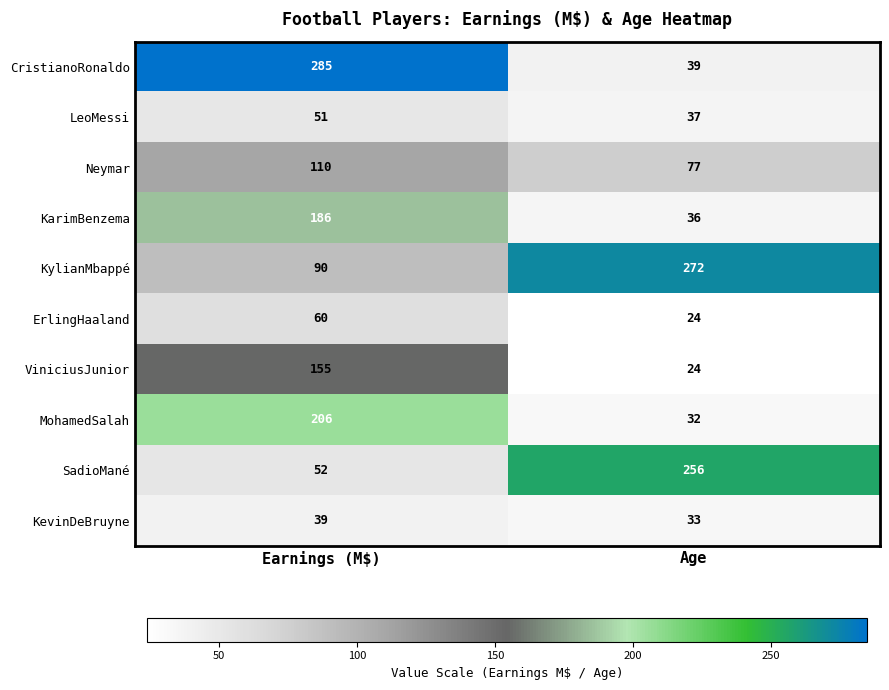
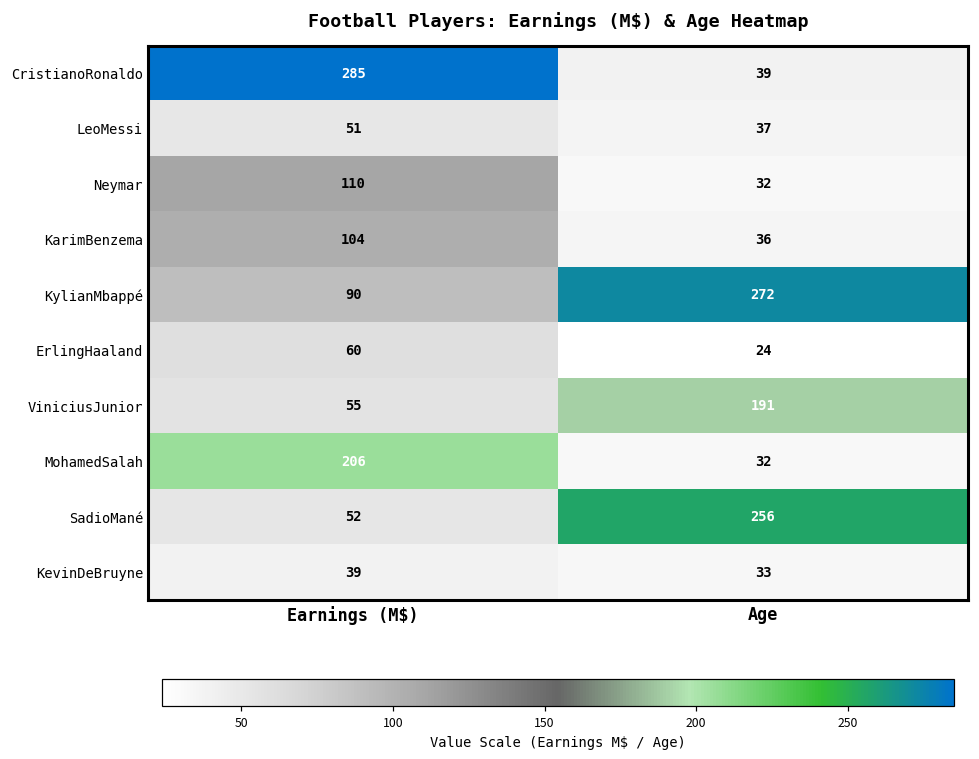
  {
    "CristianoRonaldo": {
      "Earnings (M$)": 285,
      "Age": 39
    },
    "LeoMessi": {
      "Earnings (M$)": 51,
      "Age": 37
    },
    "Neymar": {
      "Earnings (M$)": 110,
-     "Age": 77
+     "Age": 32
    },
    "KarimBenzema": {
-     "Earnings (M$)": 186,
+     "Earnings (M$)": 104,
      "Age": 36
    },
    "KylianMbappé": {
      "Earnings (M$)": 90,
      "Age": 272
    },
    "ErlingHaaland": {
      "Earnings (M$)": 60,
      "Age": 24
    },
    "ViniciusJunior": {
-     "Earnings (M$)": 155,
-     "Age": 24
+     "Earnings (M$)": 55,
+     "Age": 191
    },
    "MohamedSalah": {
      "Earnings (M$)": 206,
      "Age": 32
    },
    "SadioMané": {
      "Earnings (M$)": 52,
      "Age": 256
    },
    "KevinDeBruyne": {
      "Earnings (M$)": 39,
      "Age": 33
    }
  }
